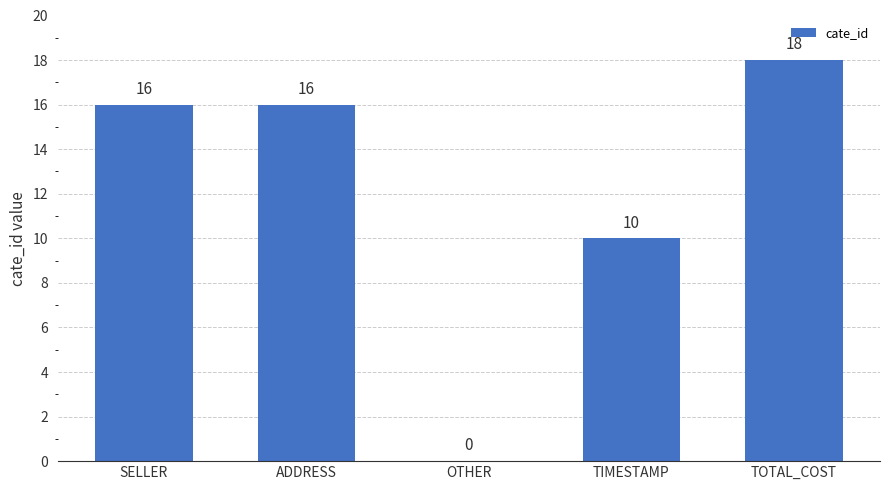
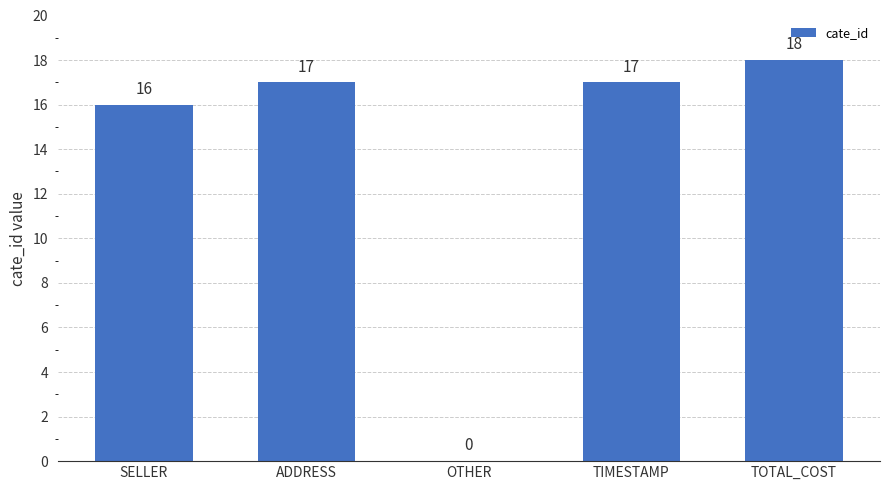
  {
    "SELLER": 16,
-   "ADDRESS": 16,
+   "ADDRESS": 17,
    "OTHER": 0,
-   "TIMESTAMP": 10,
+   "TIMESTAMP": 17,
    "TOTAL_COST": 18
  }
